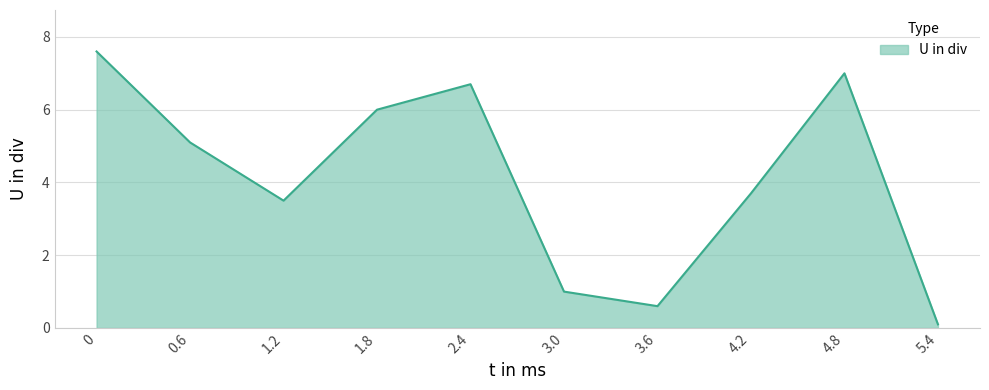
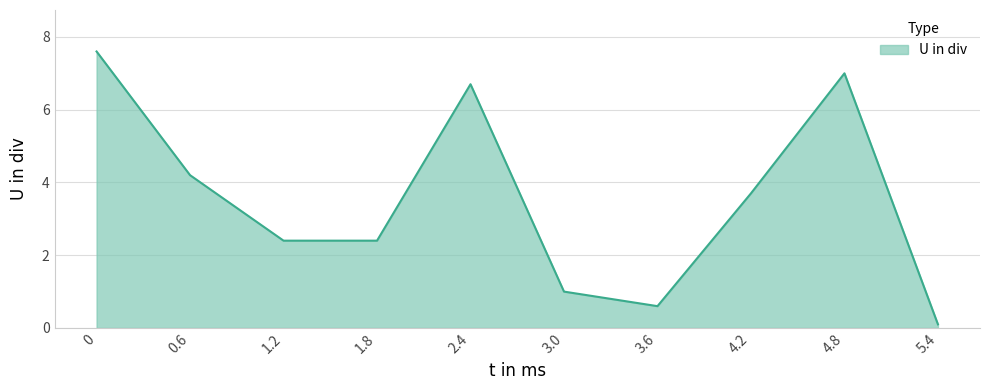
  {
    "0": 7.6,
-   "0.6": 5.1,
-   "1.2": 3.5,
-   "1.8": 6.0,
+   "0.6": 4.2,
+   "1.2": 2.4,
+   "1.8": 2.4,
    "2.4": 6.7,
    "3.0": 1.0,
    "3.6": 0.6,
    "4.2": 3.7,
    "4.8": 7.0,
    "5.4": 0.1
  }
